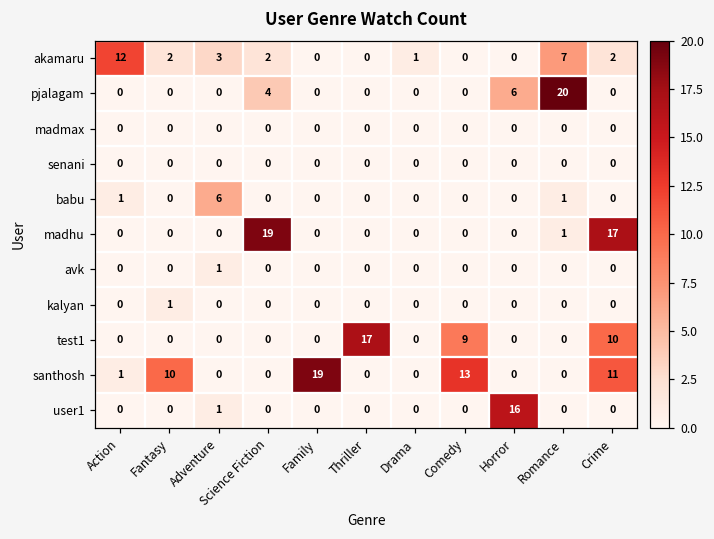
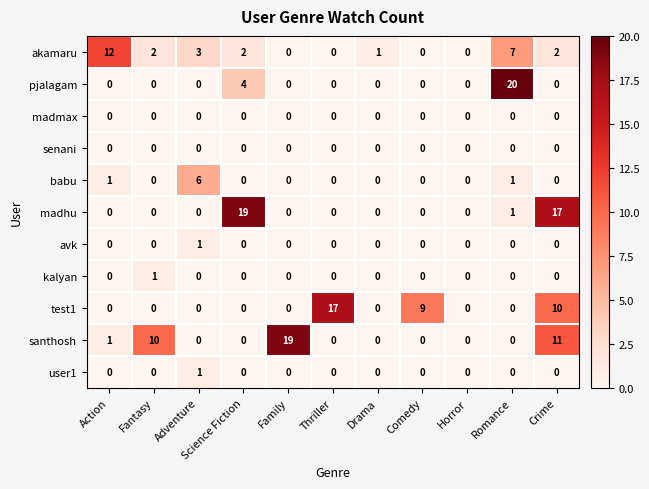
  {
    "akamaru": {
      "Action": 12,
      "Fantasy": 2,
      "Adventure": 3,
      "Science Fiction": 2,
      "Family": 0,
      "Thriller": 0,
      "Drama": 1,
      "Comedy": 0,
      "Horror": 0,
      "Romance": 7,
      "Crime": 2
    },
    "pjalagam": {
      "Action": 0,
      "Fantasy": 0,
      "Adventure": 0,
      "Science Fiction": 4,
      "Family": 0,
      "Thriller": 0,
      "Drama": 0,
      "Comedy": 0,
-     "Horror": 6,
+     "Horror": 0,
      "Romance": 20,
      "Crime": 0
    },
    "madmax": {
      "Action": 0,
      "Fantasy": 0,
      "Adventure": 0,
      "Science Fiction": 0,
      "Family": 0,
      "Thriller": 0,
      "Drama": 0,
      "Comedy": 0,
      "Horror": 0,
      "Romance": 0,
      "Crime": 0
    },
    "senani": {
      "Action": 0,
      "Fantasy": 0,
      "Adventure": 0,
      "Science Fiction": 0,
      "Family": 0,
      "Thriller": 0,
      "Drama": 0,
      "Comedy": 0,
      "Horror": 0,
      "Romance": 0,
      "Crime": 0
    },
    "babu": {
      "Action": 1,
      "Fantasy": 0,
      "Adventure": 6,
      "Science Fiction": 0,
      "Family": 0,
      "Thriller": 0,
      "Drama": 0,
      "Comedy": 0,
      "Horror": 0,
      "Romance": 1,
      "Crime": 0
    },
    "madhu": {
      "Action": 0,
      "Fantasy": 0,
      "Adventure": 0,
      "Science Fiction": 19,
      "Family": 0,
      "Thriller": 0,
      "Drama": 0,
      "Comedy": 0,
      "Horror": 0,
      "Romance": 1,
      "Crime": 17
    },
    "avk": {
      "Action": 0,
      "Fantasy": 0,
      "Adventure": 1,
      "Science Fiction": 0,
      "Family": 0,
      "Thriller": 0,
      "Drama": 0,
      "Comedy": 0,
      "Horror": 0,
      "Romance": 0,
      "Crime": 0
    },
    "kalyan": {
      "Action": 0,
      "Fantasy": 1,
      "Adventure": 0,
      "Science Fiction": 0,
      "Family": 0,
      "Thriller": 0,
      "Drama": 0,
      "Comedy": 0,
      "Horror": 0,
      "Romance": 0,
      "Crime": 0
    },
    "test1": {
      "Action": 0,
      "Fantasy": 0,
      "Adventure": 0,
      "Science Fiction": 0,
      "Family": 0,
      "Thriller": 17,
      "Drama": 0,
      "Comedy": 9,
      "Horror": 0,
      "Romance": 0,
      "Crime": 10
    },
    "santhosh": {
      "Action": 1,
      "Fantasy": 10,
      "Adventure": 0,
      "Science Fiction": 0,
      "Family": 19,
      "Thriller": 0,
      "Drama": 0,
-     "Comedy": 13,
+     "Comedy": 0,
      "Horror": 0,
      "Romance": 0,
      "Crime": 11
    },
    "user1": {
      "Action": 0,
      "Fantasy": 0,
      "Adventure": 1,
      "Science Fiction": 0,
      "Family": 0,
      "Thriller": 0,
      "Drama": 0,
      "Comedy": 0,
-     "Horror": 16,
+     "Horror": 0,
      "Romance": 0,
      "Crime": 0
    }
  }
